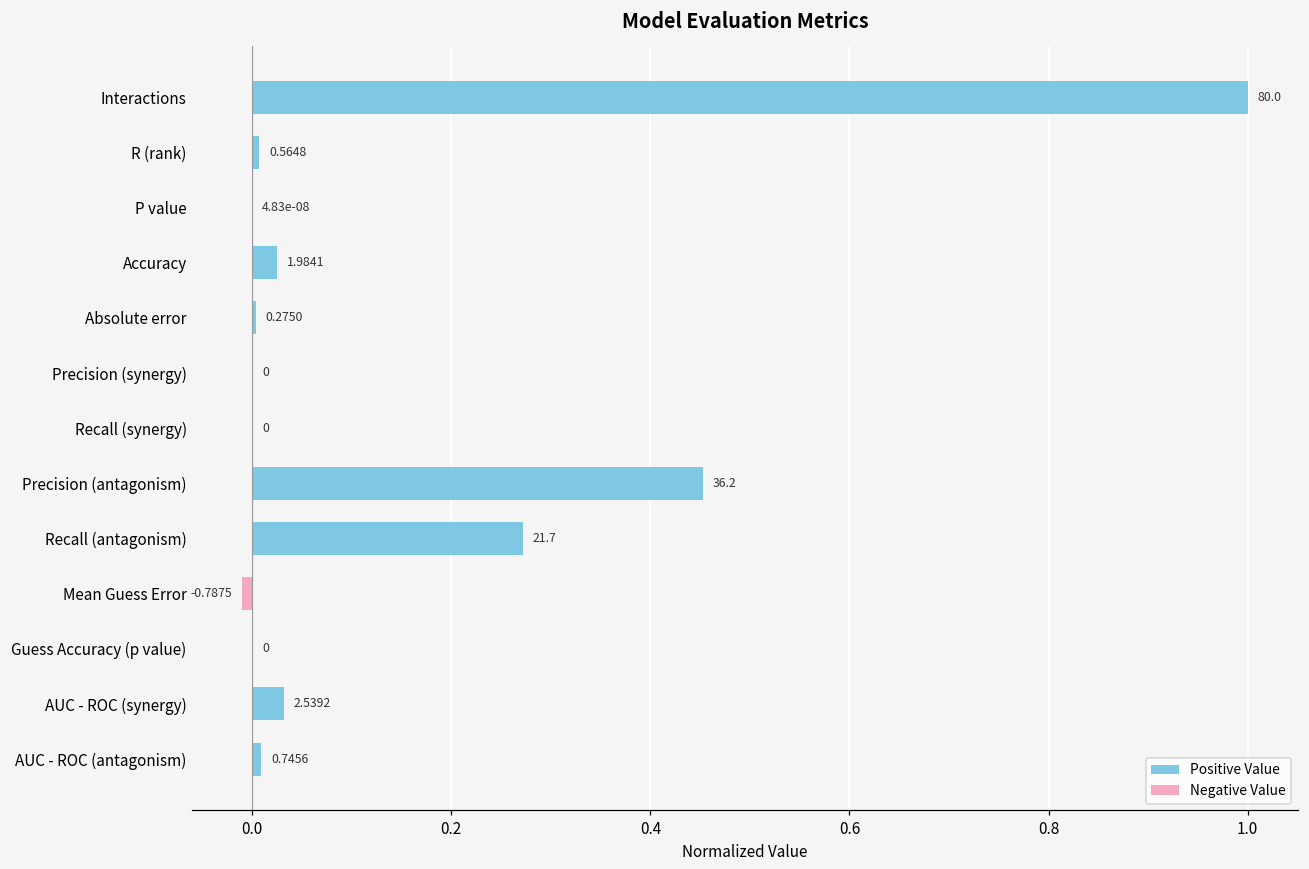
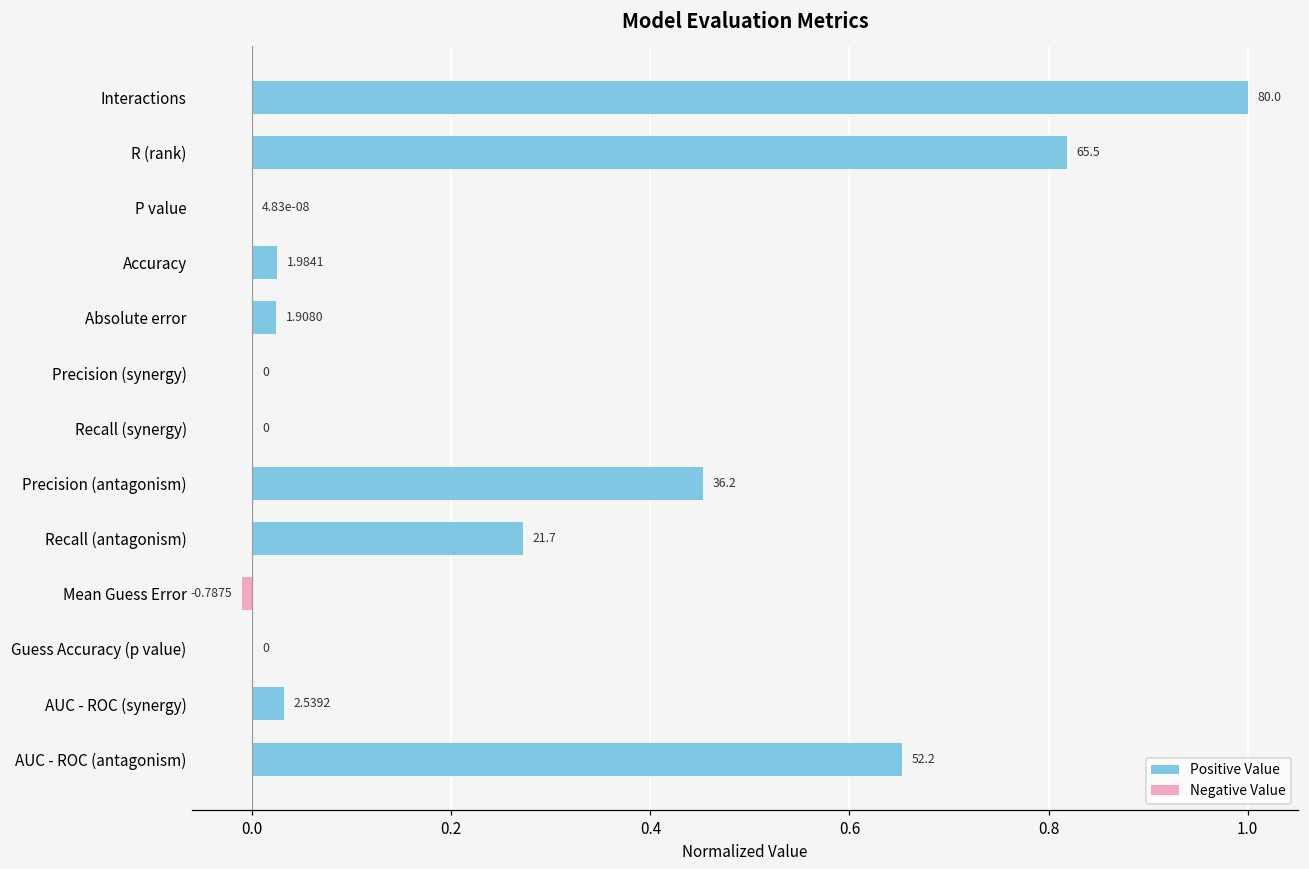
  {
-   "R (rank)": "0.5648",
+   "R (rank)": "65.5",
    "P value": "4.83e-08",
-   "Absolute error": "0.2750",
+   "Absolute error": "1.9080",
    "Precision (synergy)": "0",
    "Recall (synergy)": "0",
    "Guess Accuracy (p value)": "0",
-   "AUC - ROC (antagonism)": "0.7456"
+   "AUC - ROC (antagonism)": "52.2"
  }
